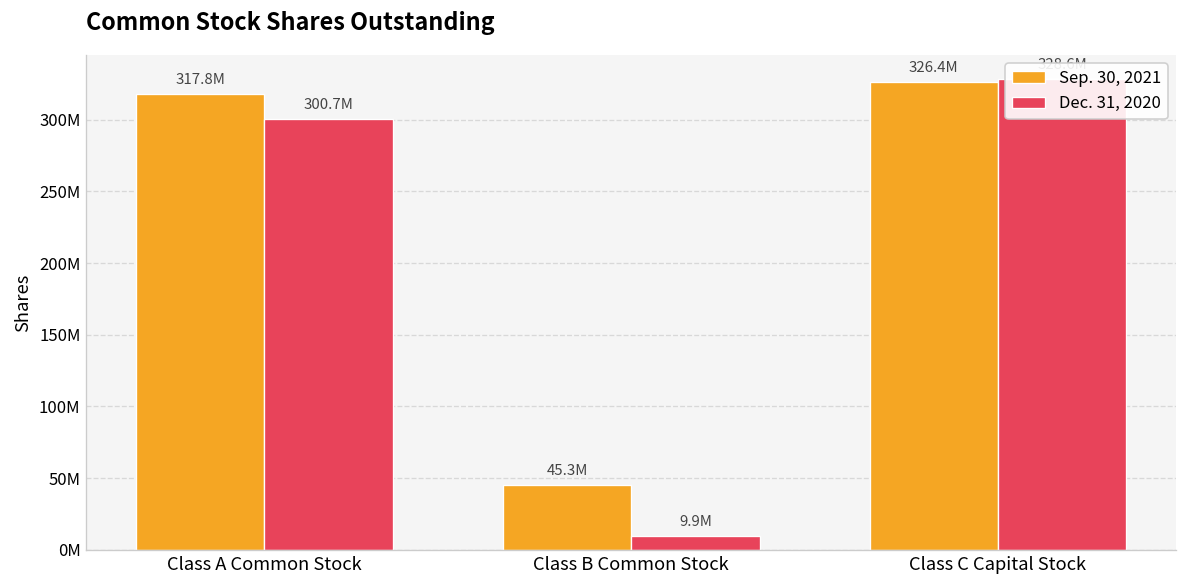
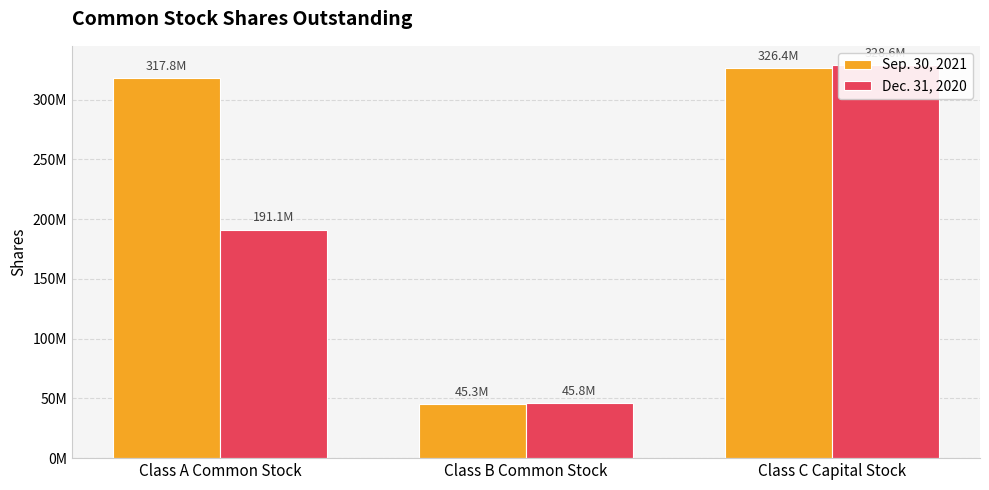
  {
    "Sep. 30, 2021": {
      "Class A Common Stock": "317.8M",
      "Class B Common Stock": "45.3M",
      "Class C Capital Stock": "326.4M"
    },
    "Dec. 31, 2020": {
-     "Class A Common Stock": "300.7M",
-     "Class B Common Stock": "9.9M"
+     "Class A Common Stock": "191.1M",
+     "Class B Common Stock": "45.8M"
    }
  }
